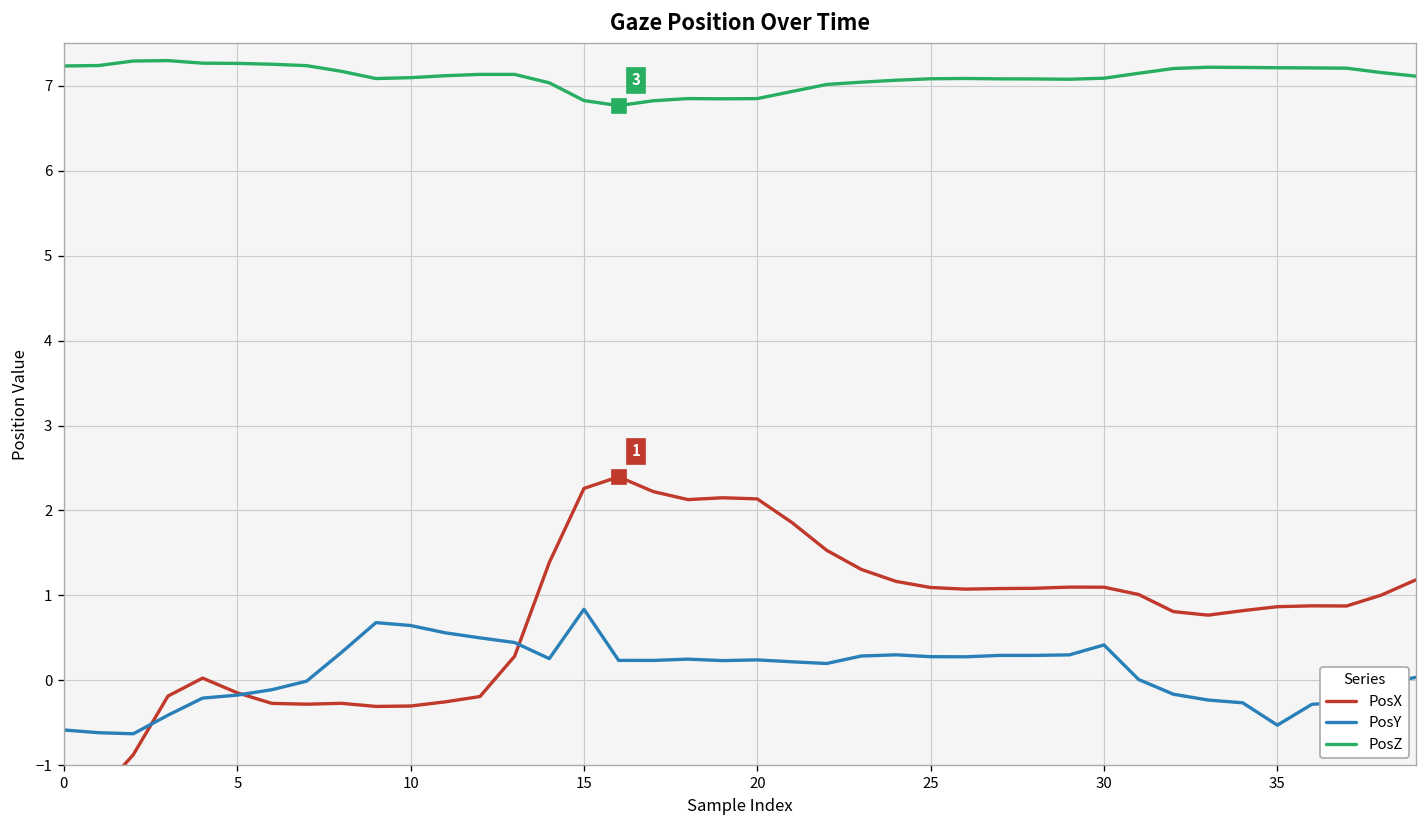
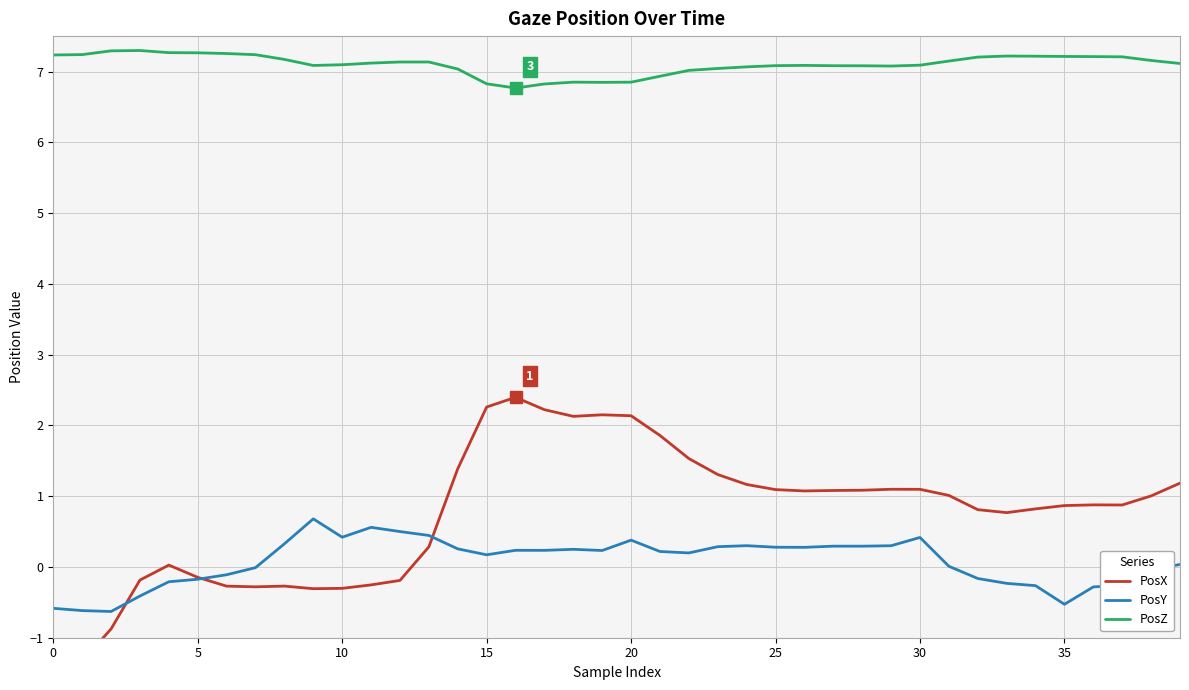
  {
    "PosY": {
      "0": -0.6,
-     "10": 0.6,
-     "15": 0.8,
-     "20": 0.2,
+     "10": 0.4,
+     "15": 0.2,
+     "20": 0.4,
      "25": 0.3,
      "30": 0.4,
      "35": -0.5
    }
  }
